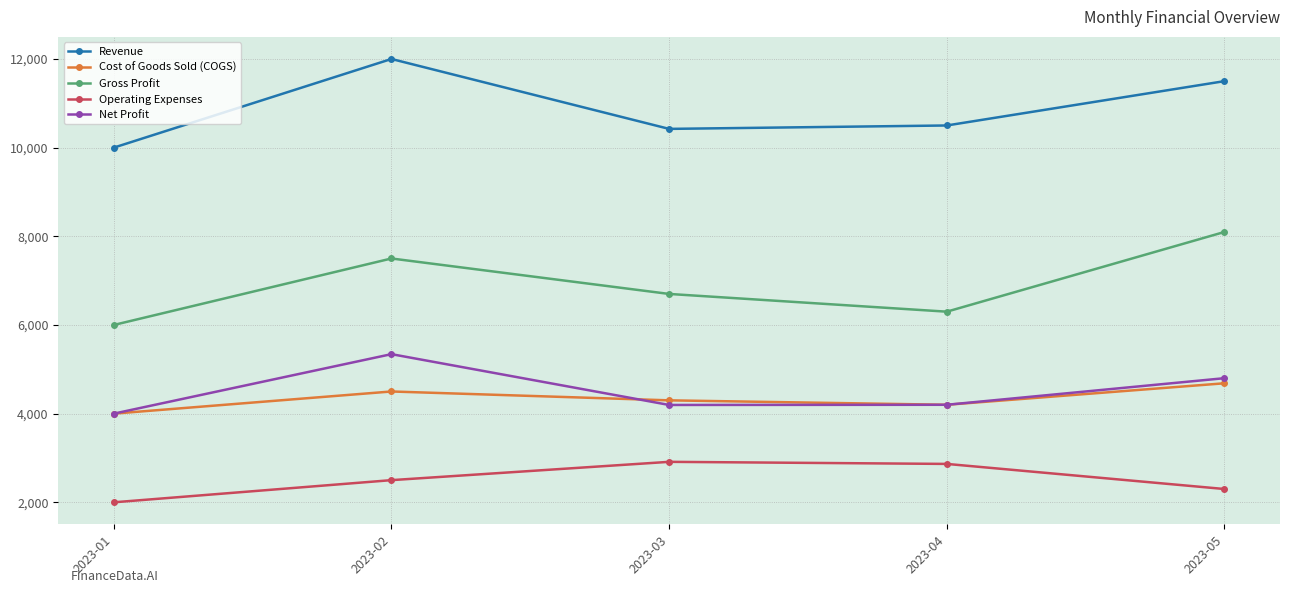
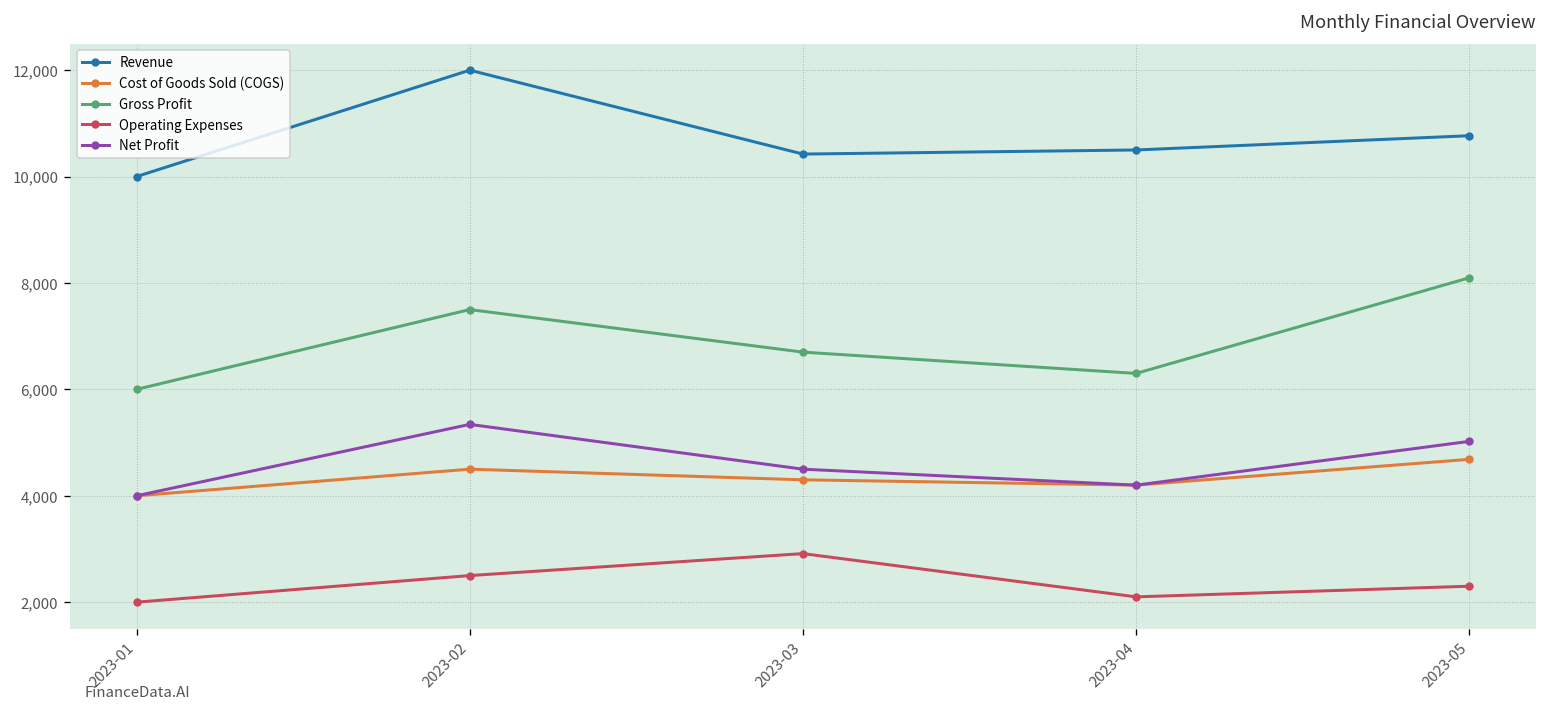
  {
    "Revenue": {
      "2023-01": "10,000",
      "2023-02": "12,000",
      "2023-03": "10,400",
      "2023-04": "10,500",
-     "2023-05": "11,500"
+     "2023-05": "10,800"
    },
    "Cost of Goods Sold (COGS)": {
      "2023-02": "4,500",
      "2023-03": "4,300",
      "2023-05": "4,700"
    },
    "Gross Profit": {
      "2023-01": "6,000",
      "2023-02": "7,500",
      "2023-03": "6,700",
      "2023-04": "6,300",
      "2023-05": "8,100"
    },
    "Operating Expenses": {
      "2023-01": "2,000",
      "2023-02": "2,500",
      "2023-03": "2,900",
-     "2023-04": "2,900",
+     "2023-04": "2,100",
      "2023-05": "2,300"
    },
    "Net Profit": {
      "2023-02": "5,300",
-     "2023-03": "4,200",
-     "2023-05": "4,800"
+     "2023-03": "4,500",
+     "2023-05": "5,000"
    }
  }
